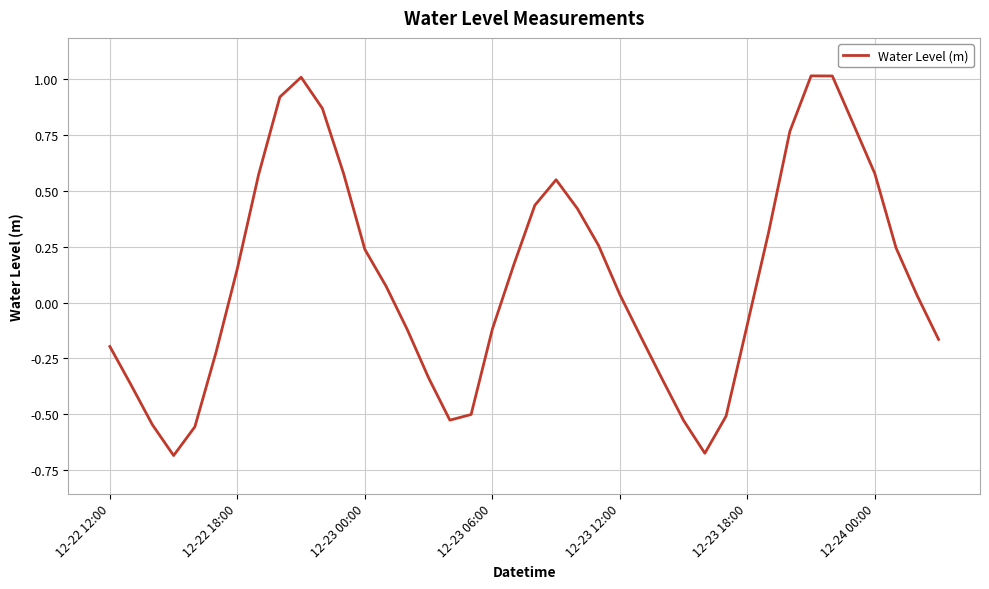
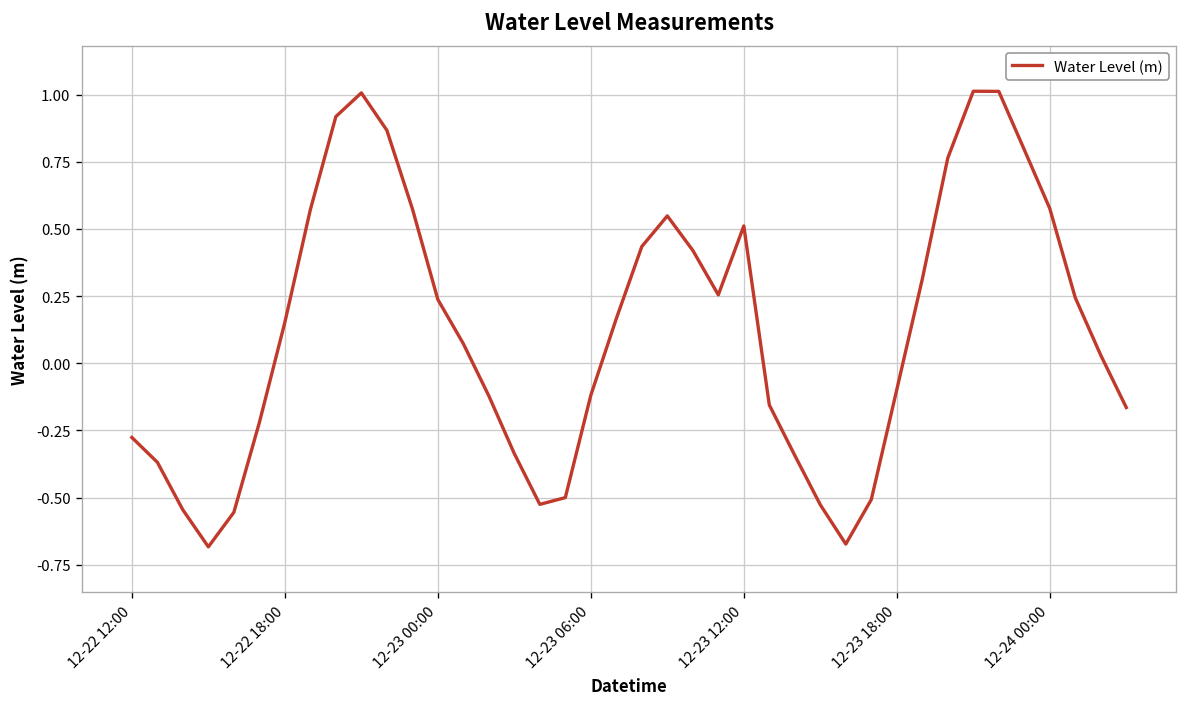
  {
-   "12-22 12:00": -0.20,
+   "12-22 12:00": -0.28,
    "12-22 18:00": 0.15,
    "12-23 00:00": 0.24,
    "12-23 06:00": -0.12,
-   "12-23 12:00": 0.04,
+   "12-23 12:00": 0.51,
    "12-23 18:00": -0.10,
    "12-24 00:00": 0.58
  }
